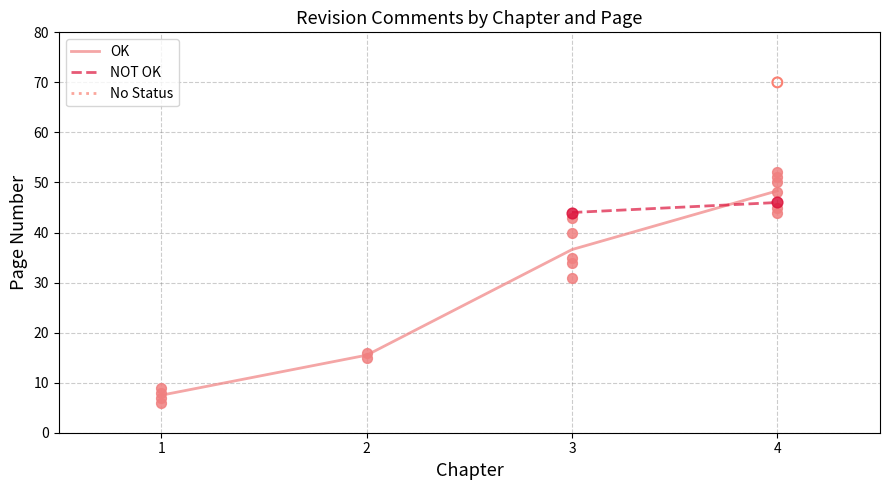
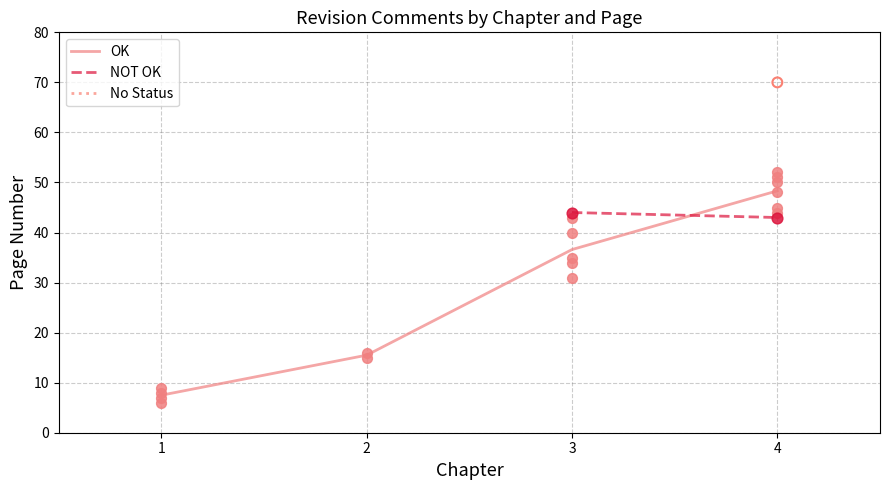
  {
    "NOT OK": {
      "3": 44,
-     "4": 46
+     "4": 43
    }
  }
